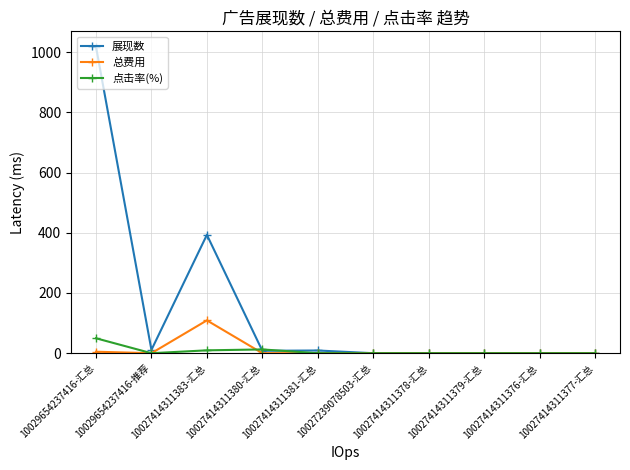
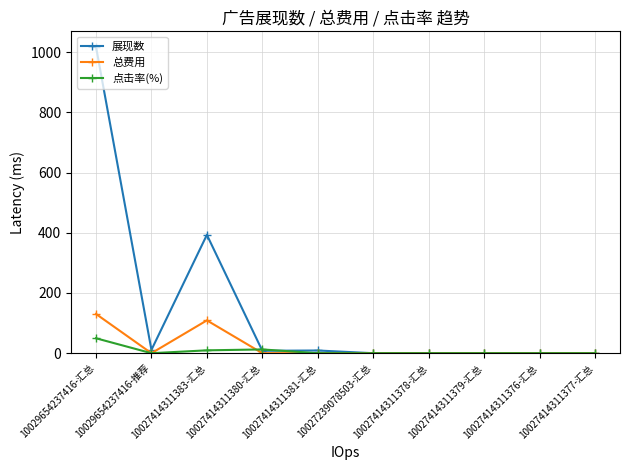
  {
    "展现数": {
      "10029654237416-推荐": 10,
      "10027414311383-汇总": 390,
      "10027414311381-汇总": 10
    },
    "总费用": {
-     "10029654237416-汇总": 0,
+     "10029654237416-汇总": 130,
      "10027414311383-汇总": 110
    },
    "点击率(%)": {
      "10029654237416-汇总": 50,
      "10027414311383-汇总": 10
    }
  }
